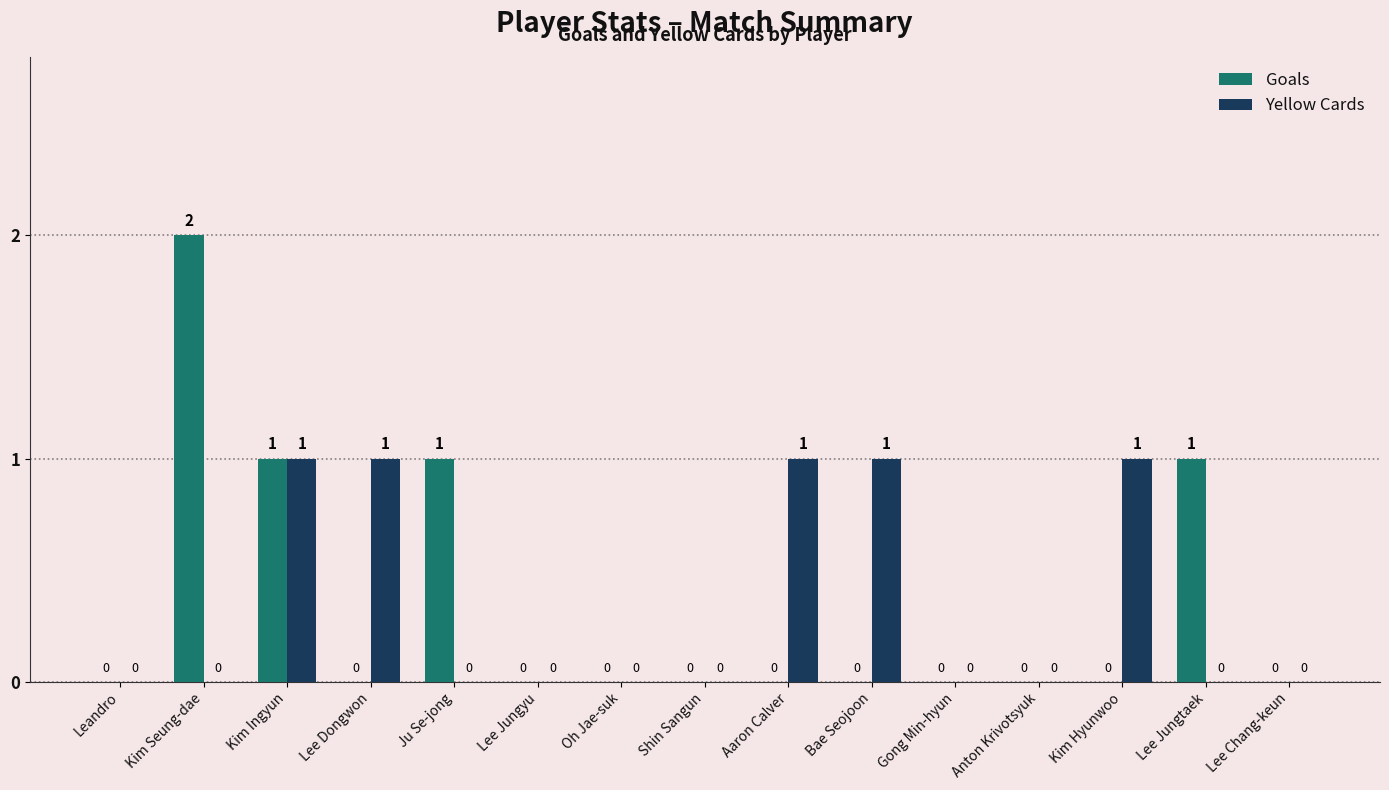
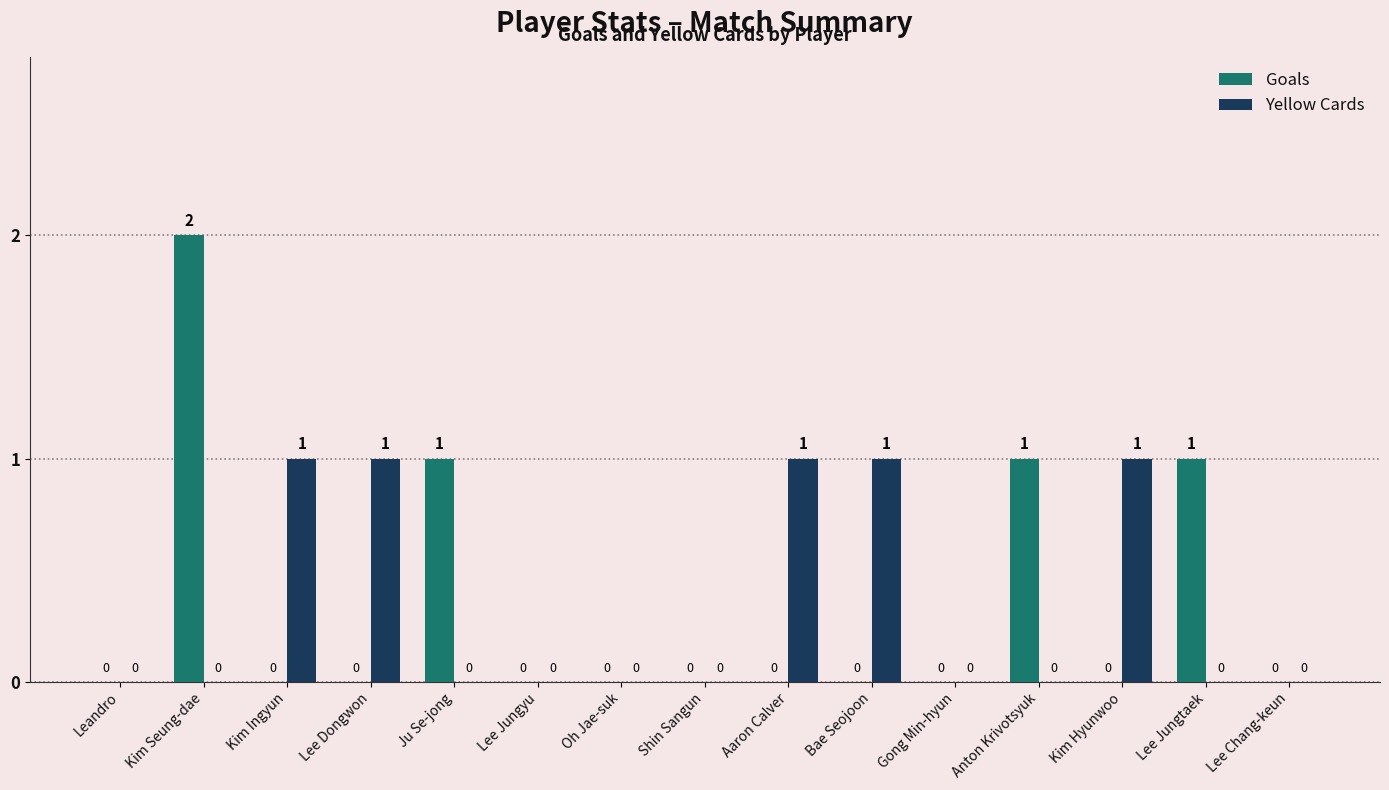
  {
    "Goals": {
      "Leandro": 0,
      "Kim Seung-dae": 2,
-     "Kim Ingyun": 1,
+     "Kim Ingyun": 0,
      "Lee Dongwon": 0,
      "Ju Se-jong": 1,
      "Lee Jungyu": 0,
      "Oh Jae-suk": 0,
      "Shin Sangun": 0,
      "Aaron Calver": 0,
      "Bae Seojoon": 0,
      "Gong Min-hyun": 0,
-     "Anton Krivotsyuk": 0,
+     "Anton Krivotsyuk": 1,
      "Kim Hyunwoo": 0,
      "Lee Jungtaek": 1,
      "Lee Chang-keun": 0
    },
    "Yellow Cards": {
      "Leandro": 0,
      "Kim Seung-dae": 0,
      "Kim Ingyun": 1,
      "Lee Dongwon": 1,
      "Ju Se-jong": 0,
      "Lee Jungyu": 0,
      "Oh Jae-suk": 0,
      "Shin Sangun": 0,
      "Aaron Calver": 1,
      "Bae Seojoon": 1,
      "Gong Min-hyun": 0,
      "Anton Krivotsyuk": 0,
      "Kim Hyunwoo": 1,
      "Lee Jungtaek": 0,
      "Lee Chang-keun": 0
    }
  }
